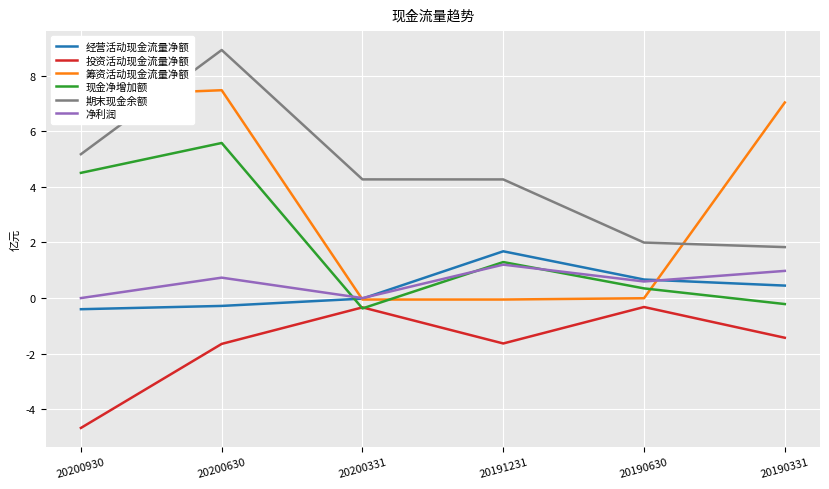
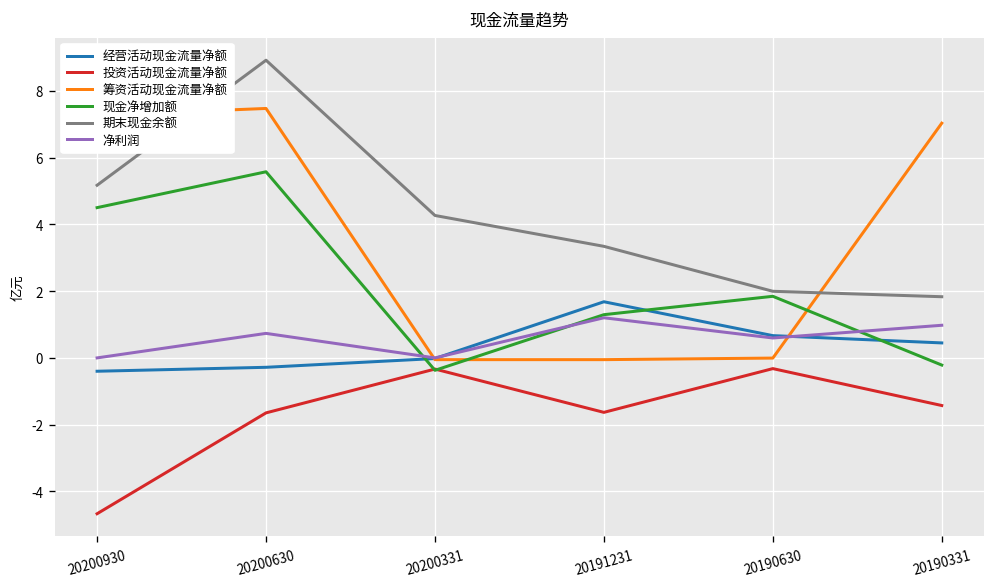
  {
    "经营活动现金流量净额": {
      "20200930": -0.4,
      "20200630": -0.3,
      "20191231": 1.7,
      "20190331": 0.4
    },
    "投资活动现金流量净额": {
      "20200930": -4.7,
      "20200630": -1.6,
      "20191231": -1.6,
      "20190630": -0.3,
      "20190331": -1.4
    },
    "筹资活动现金流量净额": {
      "20200630": 7.5,
      "20191231": -0.1,
      "20190630": 0.0,
      "20190331": 7.0
    },
    "现金净增加额": {
      "20200930": 4.5,
      "20200630": 5.6,
-     "20190630": 0.3,
+     "20190630": 1.8,
      "20190331": -0.2
    },
    "期末现金余额": {
      "20200930": 5.2,
      "20200630": 8.9,
      "20200331": 4.3,
-     "20191231": 4.3,
+     "20191231": 3.3,
      "20190630": 2.0,
      "20190331": 1.8
    },
    "净利润": {
      "20200930": 0.0,
      "20200630": 0.7,
      "20190331": 1.0
    }
  }
